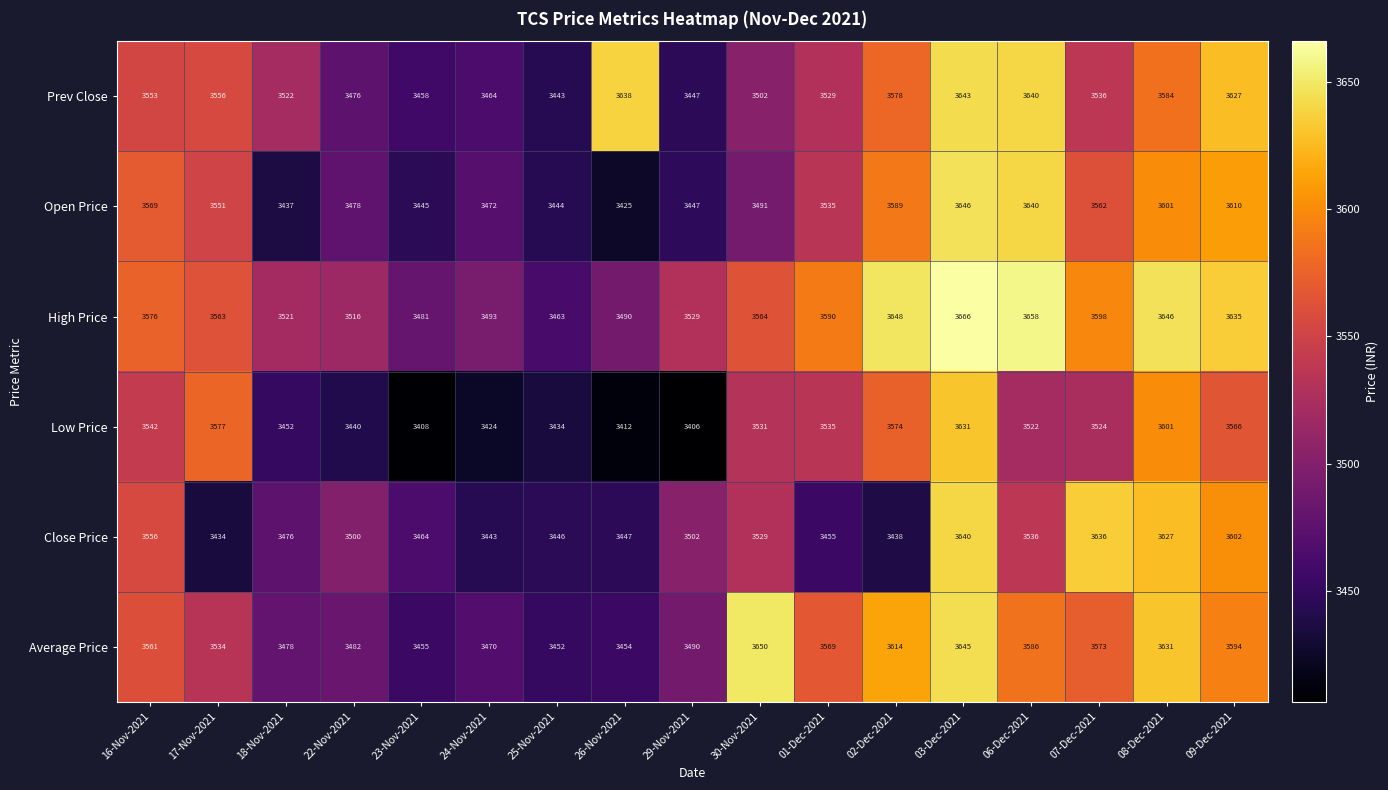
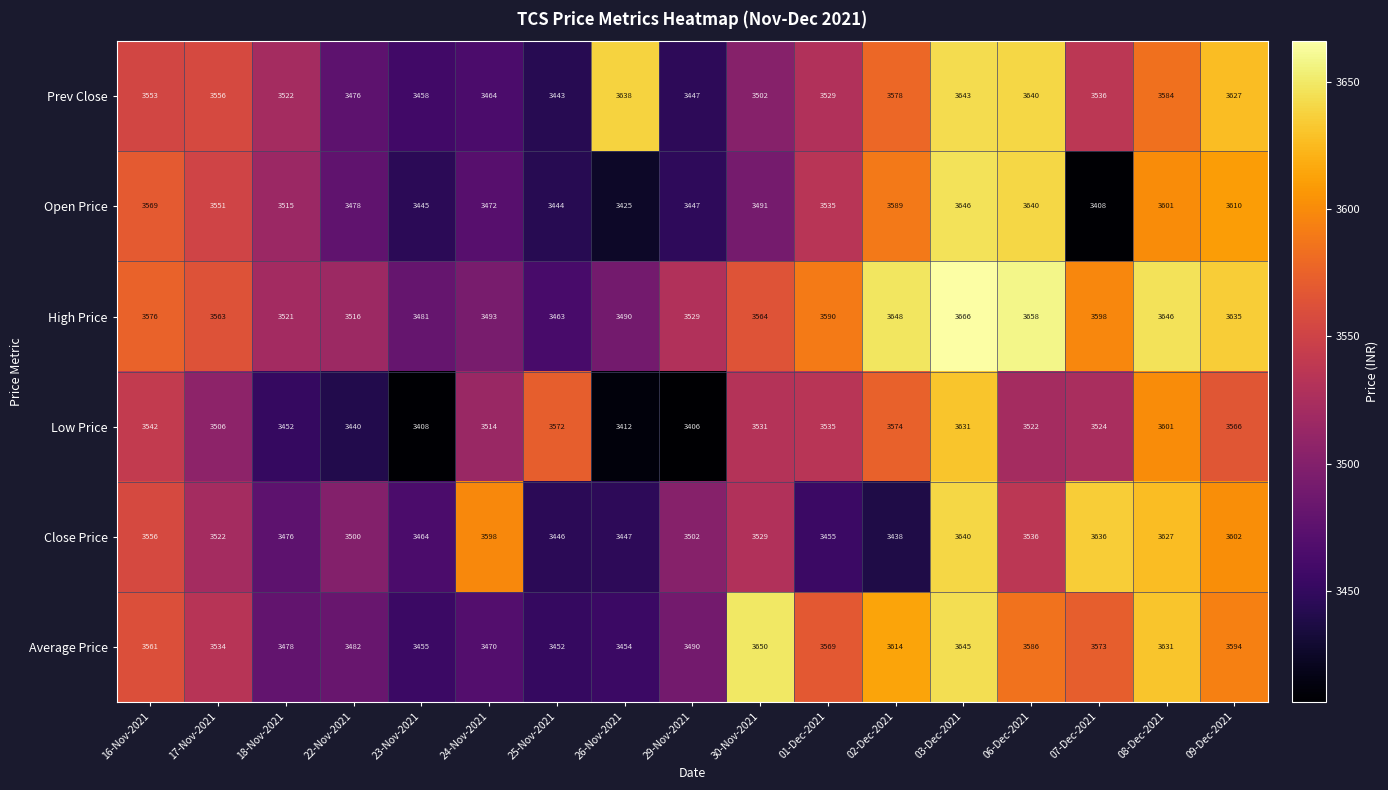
  {
    "Prev Close": {
      "16-Nov-2021": 3553,
      "17-Nov-2021": 3556,
      "18-Nov-2021": 3522,
      "22-Nov-2021": 3476,
      "23-Nov-2021": 3458,
      "24-Nov-2021": 3464,
      "25-Nov-2021": 3443,
      "26-Nov-2021": 3638,
      "29-Nov-2021": 3447,
      "30-Nov-2021": 3502,
      "01-Dec-2021": 3529,
      "02-Dec-2021": 3578,
      "03-Dec-2021": 3643,
      "06-Dec-2021": 3640,
      "07-Dec-2021": 3536,
      "08-Dec-2021": 3584,
      "09-Dec-2021": 3627
    },
    "Open Price": {
      "16-Nov-2021": 3569,
      "17-Nov-2021": 3551,
-     "18-Nov-2021": 3437,
+     "18-Nov-2021": 3515,
      "22-Nov-2021": 3478,
      "23-Nov-2021": 3445,
      "24-Nov-2021": 3472,
      "25-Nov-2021": 3444,
      "26-Nov-2021": 3425,
      "29-Nov-2021": 3447,
      "30-Nov-2021": 3491,
      "01-Dec-2021": 3535,
      "02-Dec-2021": 3589,
      "03-Dec-2021": 3646,
      "06-Dec-2021": 3640,
-     "07-Dec-2021": 3562,
+     "07-Dec-2021": 3408,
      "08-Dec-2021": 3601,
      "09-Dec-2021": 3610
    },
    "High Price": {
      "16-Nov-2021": 3576,
      "17-Nov-2021": 3563,
      "18-Nov-2021": 3521,
      "22-Nov-2021": 3516,
      "23-Nov-2021": 3481,
      "24-Nov-2021": 3493,
      "25-Nov-2021": 3463,
      "26-Nov-2021": 3490,
      "29-Nov-2021": 3529,
      "30-Nov-2021": 3564,
      "01-Dec-2021": 3590,
      "02-Dec-2021": 3648,
      "03-Dec-2021": 3666,
      "06-Dec-2021": 3658,
      "07-Dec-2021": 3598,
      "08-Dec-2021": 3646,
      "09-Dec-2021": 3635
    },
    "Low Price": {
      "16-Nov-2021": 3542,
-     "17-Nov-2021": 3577,
+     "17-Nov-2021": 3506,
      "18-Nov-2021": 3452,
      "22-Nov-2021": 3440,
      "23-Nov-2021": 3408,
-     "24-Nov-2021": 3424,
-     "25-Nov-2021": 3434,
+     "24-Nov-2021": 3514,
+     "25-Nov-2021": 3572,
      "26-Nov-2021": 3412,
      "29-Nov-2021": 3406,
      "30-Nov-2021": 3531,
      "01-Dec-2021": 3535,
      "02-Dec-2021": 3574,
      "03-Dec-2021": 3631,
      "06-Dec-2021": 3522,
      "07-Dec-2021": 3524,
      "08-Dec-2021": 3601,
      "09-Dec-2021": 3566
    },
    "Close Price": {
      "16-Nov-2021": 3556,
-     "17-Nov-2021": 3434,
+     "17-Nov-2021": 3522,
      "18-Nov-2021": 3476,
      "22-Nov-2021": 3500,
      "23-Nov-2021": 3464,
-     "24-Nov-2021": 3443,
+     "24-Nov-2021": 3598,
      "25-Nov-2021": 3446,
      "26-Nov-2021": 3447,
      "29-Nov-2021": 3502,
      "30-Nov-2021": 3529,
      "01-Dec-2021": 3455,
      "02-Dec-2021": 3438,
      "03-Dec-2021": 3640,
      "06-Dec-2021": 3536,
      "07-Dec-2021": 3636,
      "08-Dec-2021": 3627,
      "09-Dec-2021": 3602
    },
    "Average Price": {
      "16-Nov-2021": 3561,
      "17-Nov-2021": 3534,
      "18-Nov-2021": 3478,
      "22-Nov-2021": 3482,
      "23-Nov-2021": 3455,
      "24-Nov-2021": 3470,
      "25-Nov-2021": 3452,
      "26-Nov-2021": 3454,
      "29-Nov-2021": 3490,
      "30-Nov-2021": 3650,
      "01-Dec-2021": 3569,
      "02-Dec-2021": 3614,
      "03-Dec-2021": 3645,
      "06-Dec-2021": 3586,
      "07-Dec-2021": 3573,
      "08-Dec-2021": 3631,
      "09-Dec-2021": 3594
    }
  }
